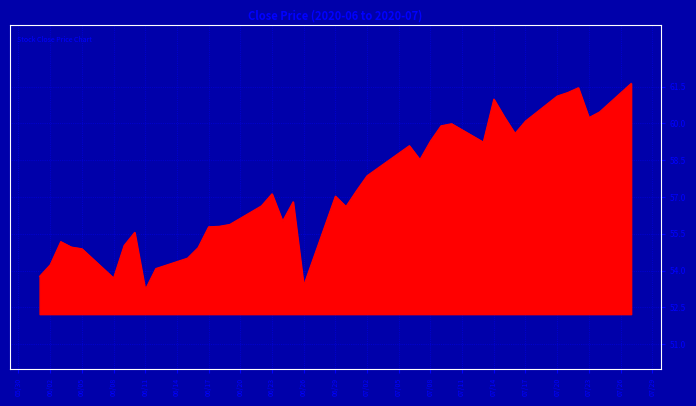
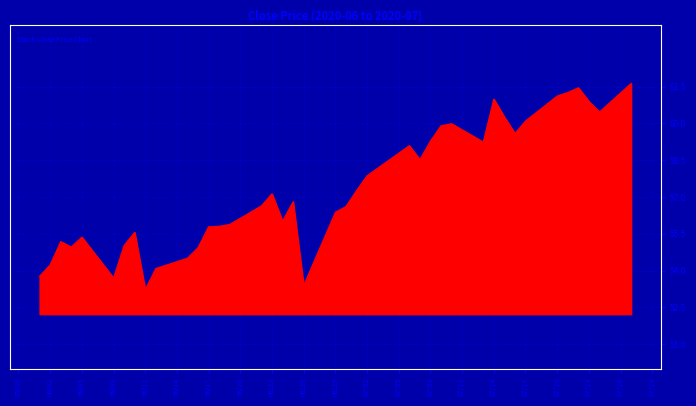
  {
    "06/02": 54.2,
-   "06/05": 54.9,
+   "06/05": 55.4,
    "06/08": 53.7,
    "06/11": 53.2,
    "06/17": 55.8,
    "06/23": 57.1,
    "06/26": 53.4,
-   "06/29": 57.0,
+   "06/29": 56.4,
    "07/02": 57.9,
    "07/08": 59.3,
    "07/14": 61.0,
    "07/17": 60.1,
    "07/20": 61.1,
-   "07/23": 60.2
+   "07/23": 60.9
  }
